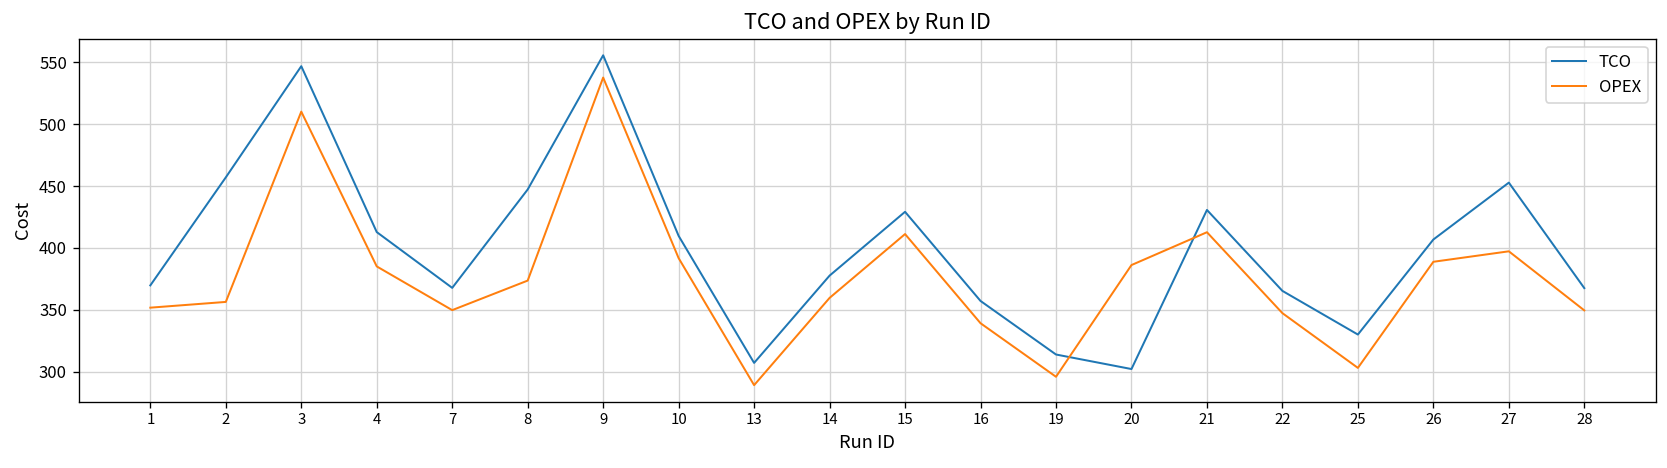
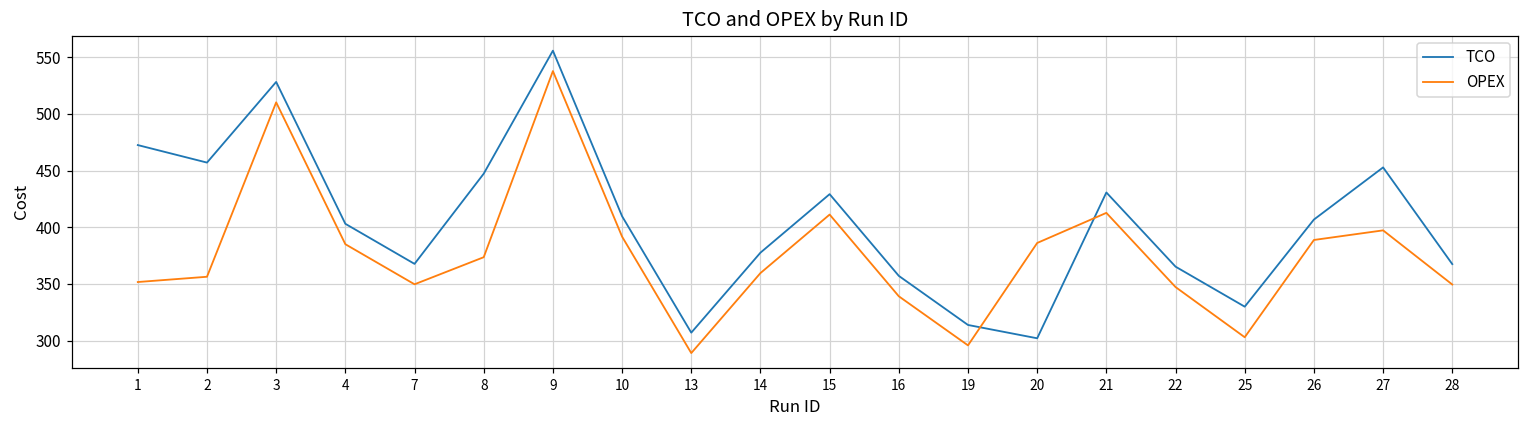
  {
    "TCO": {
-     "1": 370,
+     "1": 473,
      "2": 457,
-     "3": 547,
-     "4": 413,
+     "3": 528,
+     "4": 403,
      "7": 368,
      "8": 447,
      "9": 556,
      "10": 410,
      "13": 307,
      "14": 378,
      "15": 429,
      "16": 357,
      "19": 314,
      "20": 302,
      "21": 431,
      "22": 365,
      "25": 330,
      "26": 407,
      "27": 453,
      "28": 368
    },
    "OPEX": {
      "1": 352,
      "2": 356,
      "3": 510,
      "4": 385,
      "7": 350,
      "8": 374,
      "9": 538,
      "10": 392,
      "13": 289,
      "14": 360,
      "15": 411,
      "16": 339,
      "19": 296,
      "20": 386,
      "21": 413,
      "22": 347,
      "25": 303,
      "26": 389,
      "27": 397,
      "28": 350
    }
  }
